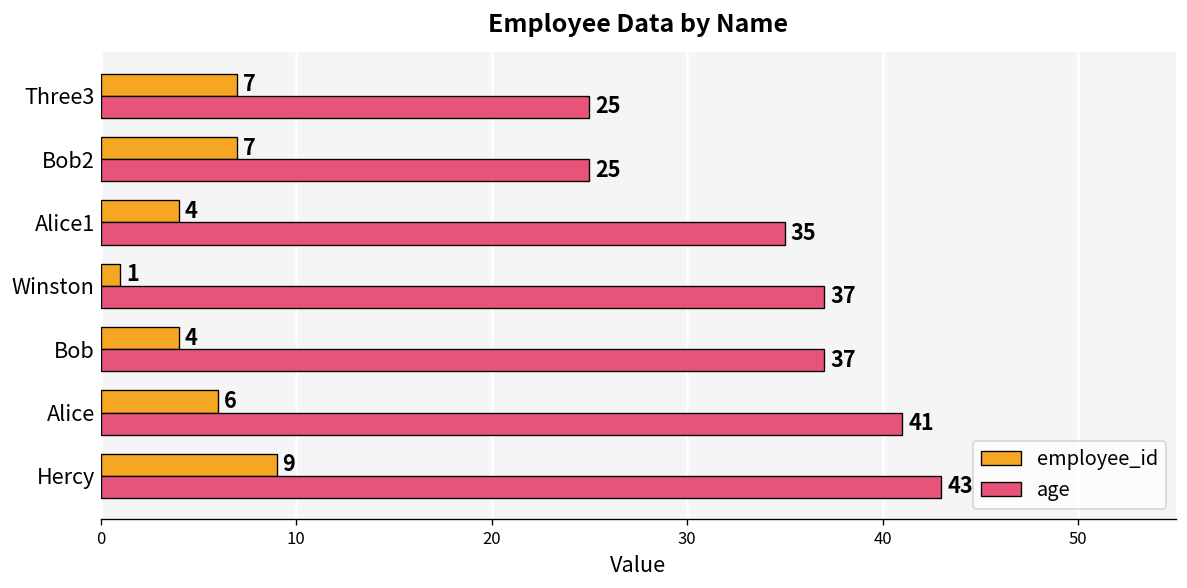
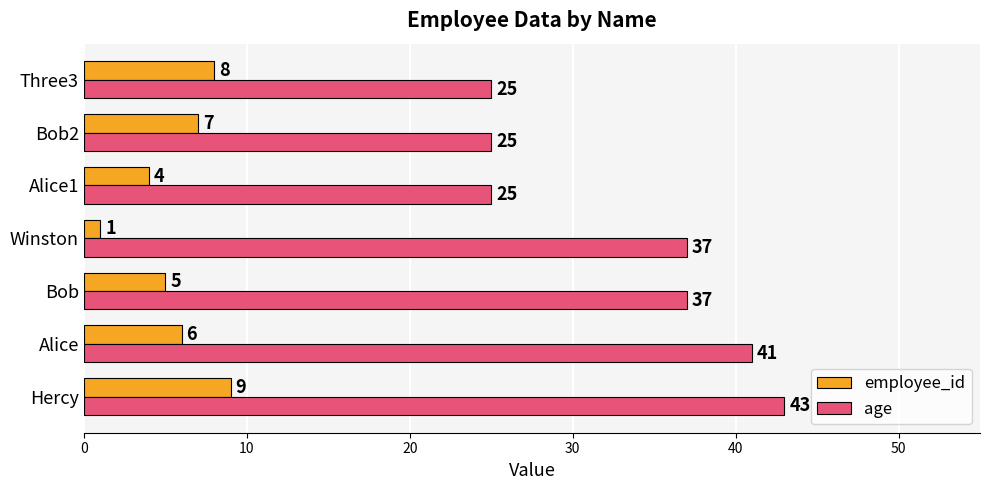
  {
    "employee_id": {
-     "Three3": 7,
+     "Three3": 8,
      "Bob2": 7,
      "Alice1": 4,
      "Winston": 1,
-     "Bob": 4,
+     "Bob": 5,
      "Alice": 6,
      "Hercy": 9
    },
    "age": {
      "Three3": 25,
      "Bob2": 25,
-     "Alice1": 35,
+     "Alice1": 25,
      "Winston": 37,
      "Bob": 37,
      "Alice": 41
    }
  }
